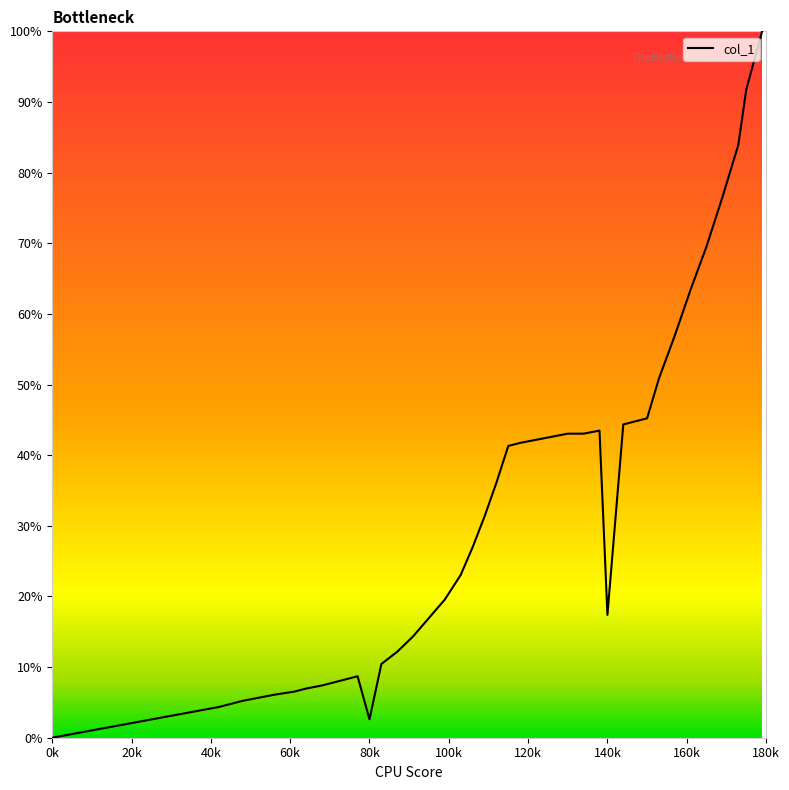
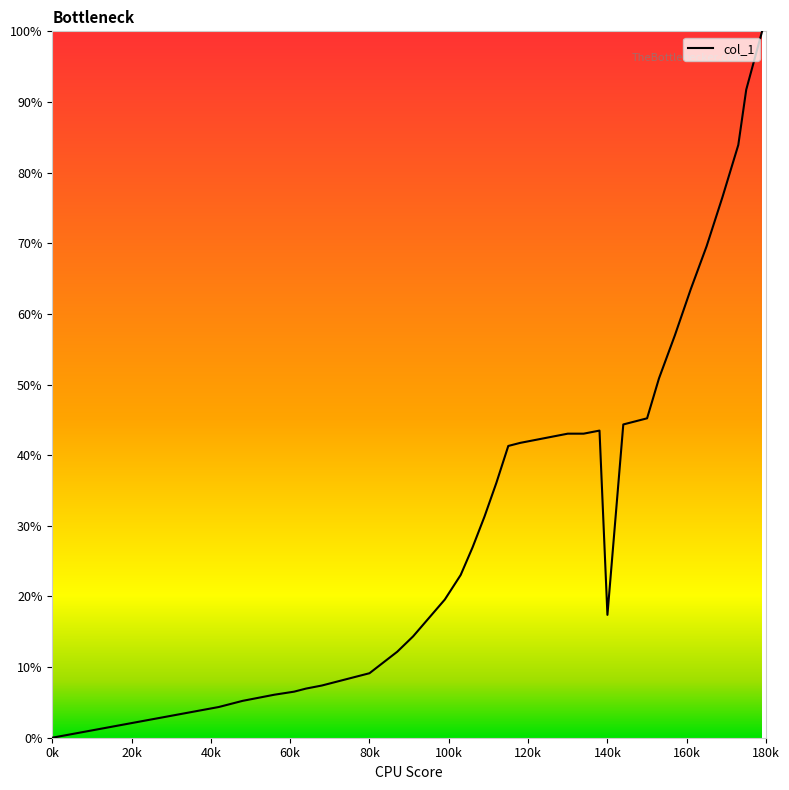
  {
    "0k": "0%",
-   "80k": "3%",
+   "80k": "9%",
    "140k": "17%"
  }
